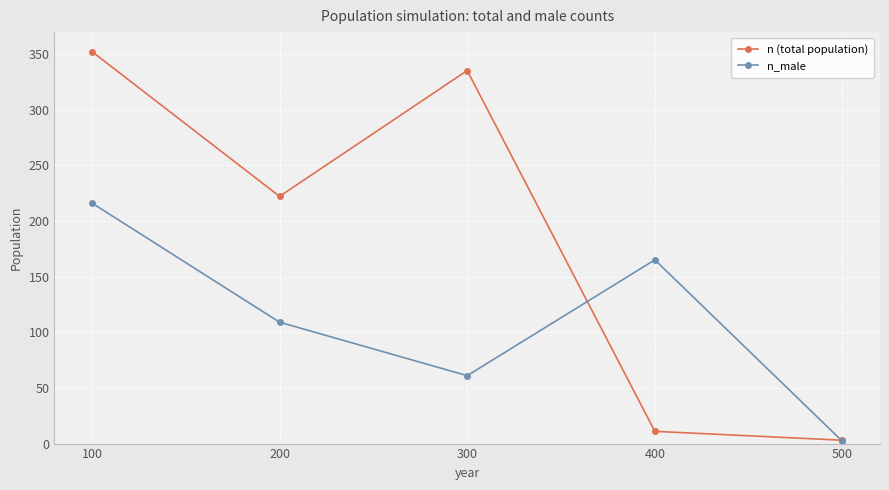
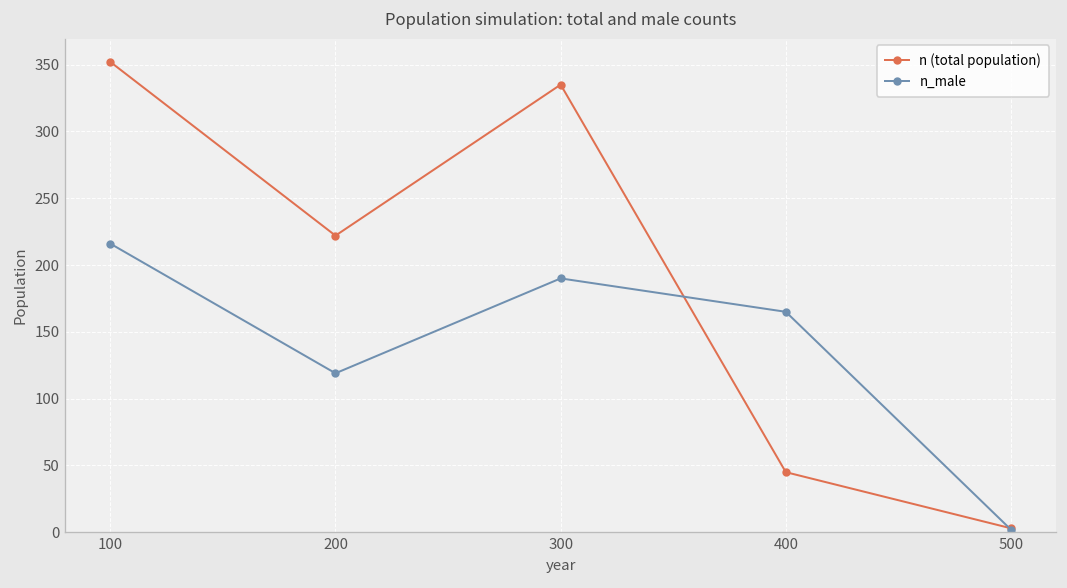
  {
    "n (total population)": {
      "100": 352,
      "200": 222,
      "300": 335,
-     "400": 11
+     "400": 45
    },
    "n_male": {
      "100": 216,
-     "200": 109,
-     "300": 61,
+     "200": 119,
+     "300": 190,
      "400": 165
    }
  }
